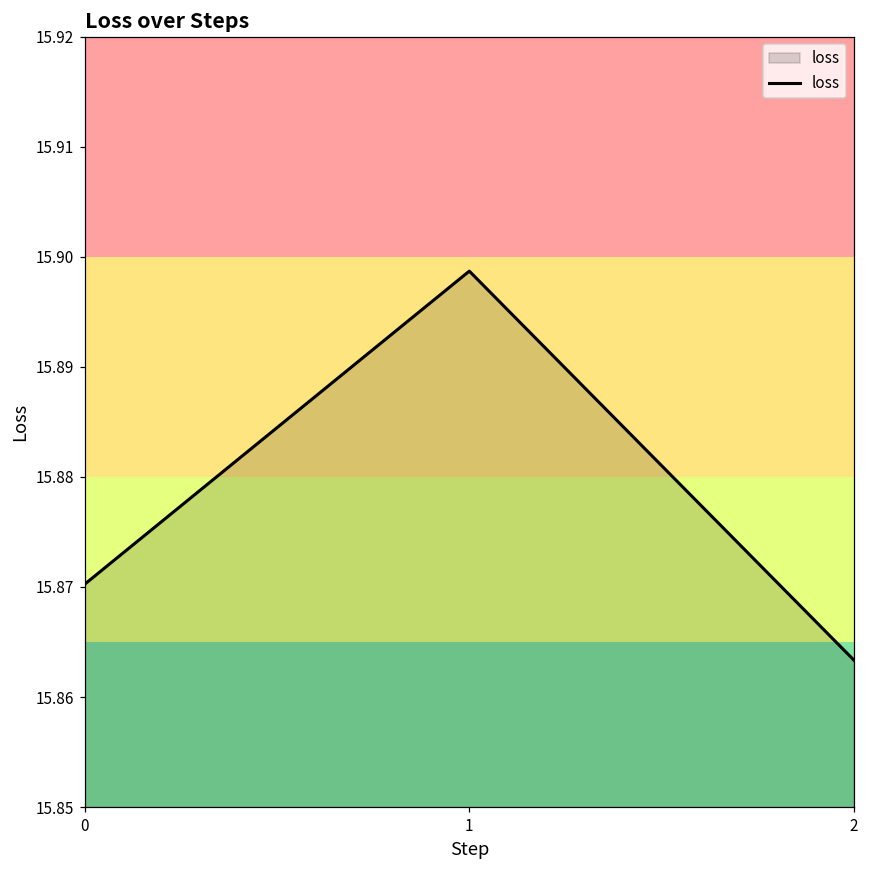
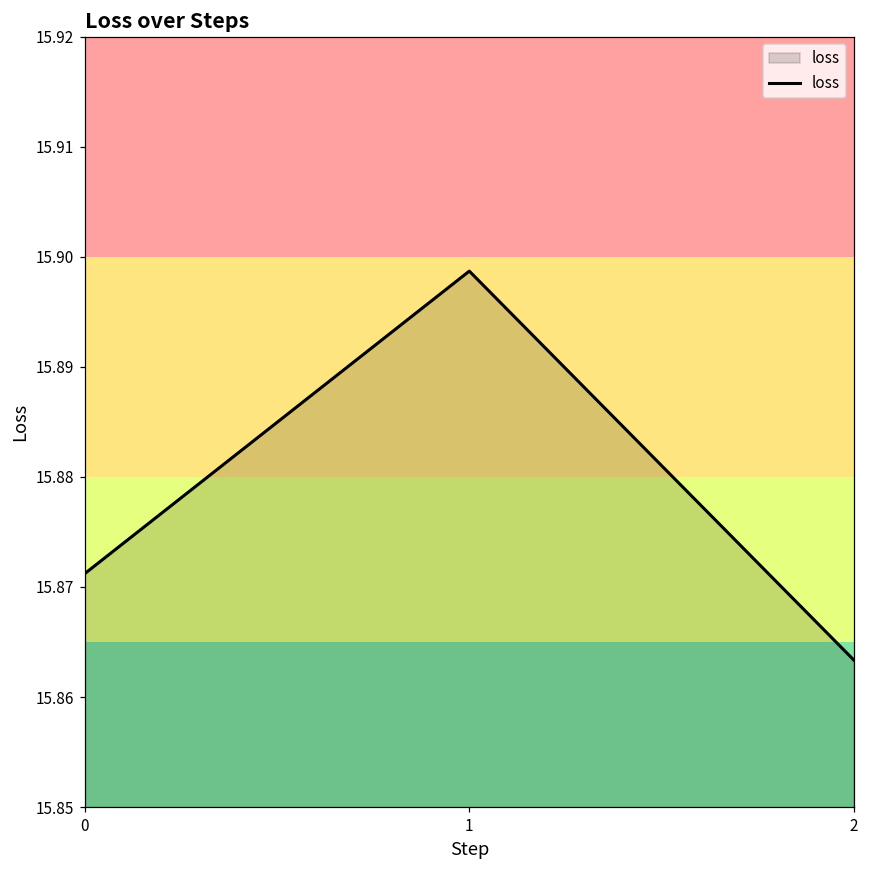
  {
-   "0": 15.8703,
+   "0": 15.8712,
    "1": 15.8987,
    "2": 15.8634
  }
